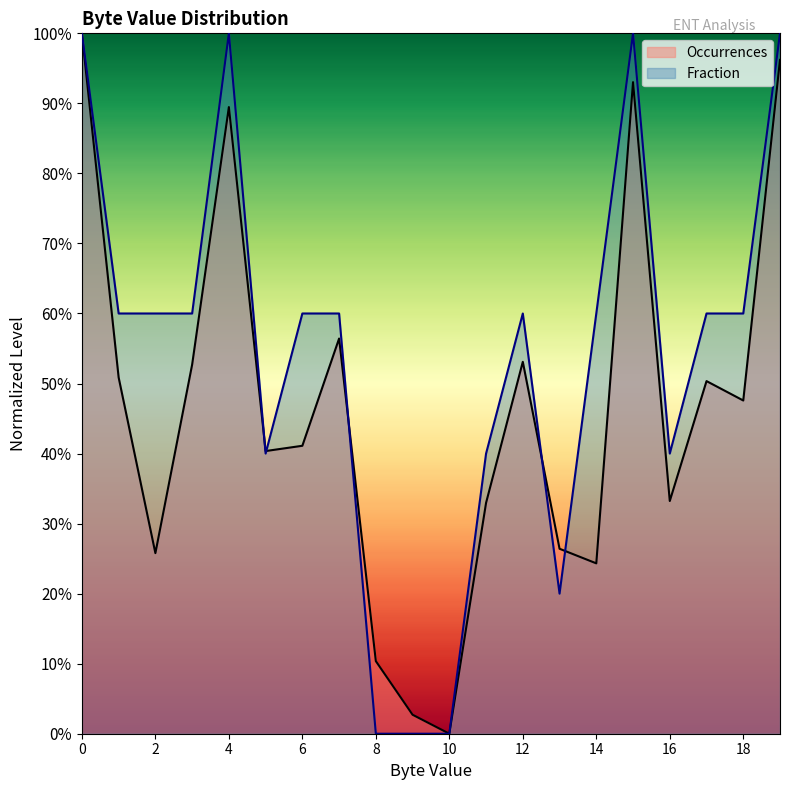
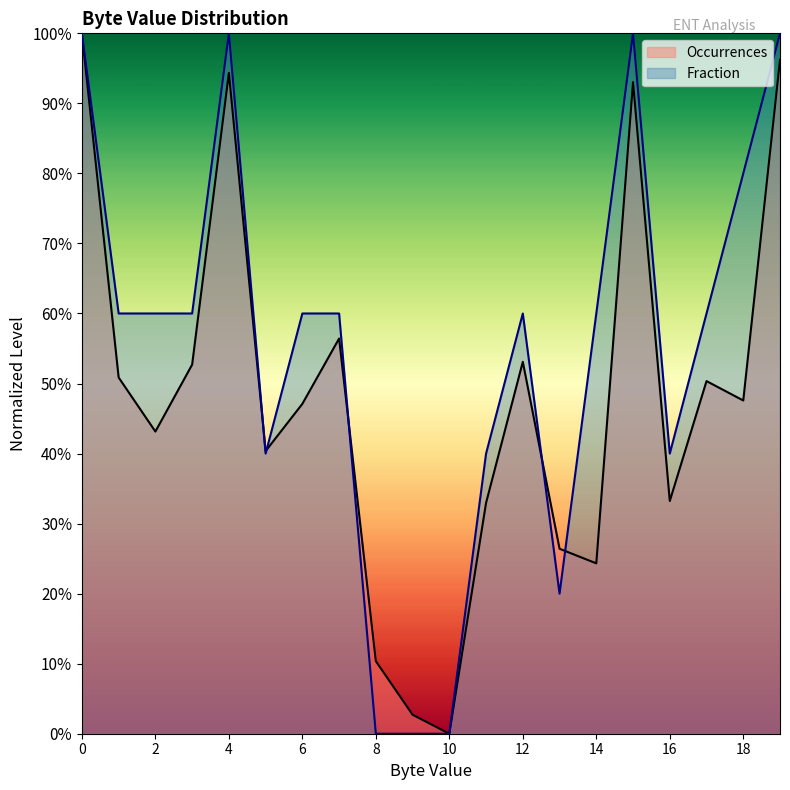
  {
    "Occurrences": {
-     "2": "26%",
-     "4": "89%",
-     "6": "41%",
+     "2": "43%",
+     "4": "94%",
+     "6": "47%",
      "8": "10%",
      "12": "53%",
      "14": "24%",
      "16": "33%",
      "18": "48%"
    },
    "Fraction": {
      "2": "60%",
      "4": "100%",
      "6": "60%",
      "8": "0%",
      "12": "60%",
      "14": "60%",
      "16": "40%",
-     "18": "60%"
+     "18": "80%"
    }
  }
